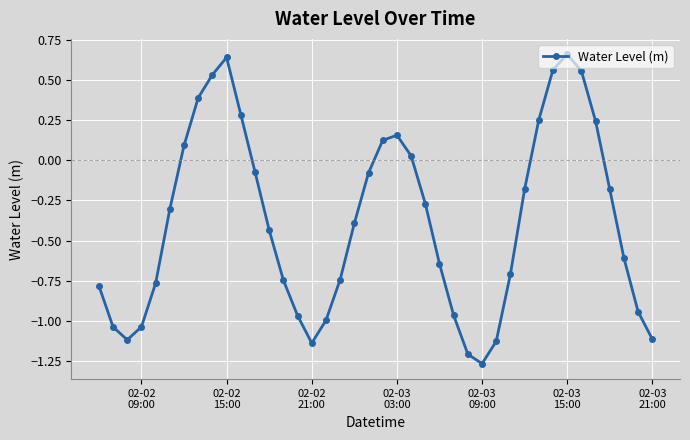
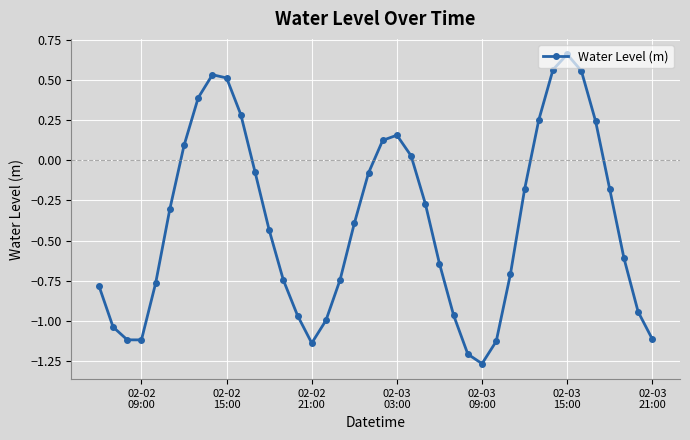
  {
-   "02-02 09:00": -1.04,
-   "02-02 15:00": 0.64,
+   "02-02 09:00": -1.12,
+   "02-02 15:00": 0.51,
    "02-02 21:00": -1.14,
    "02-03 03:00": 0.16,
    "02-03 09:00": -1.27,
    "02-03 21:00": -1.11
  }
